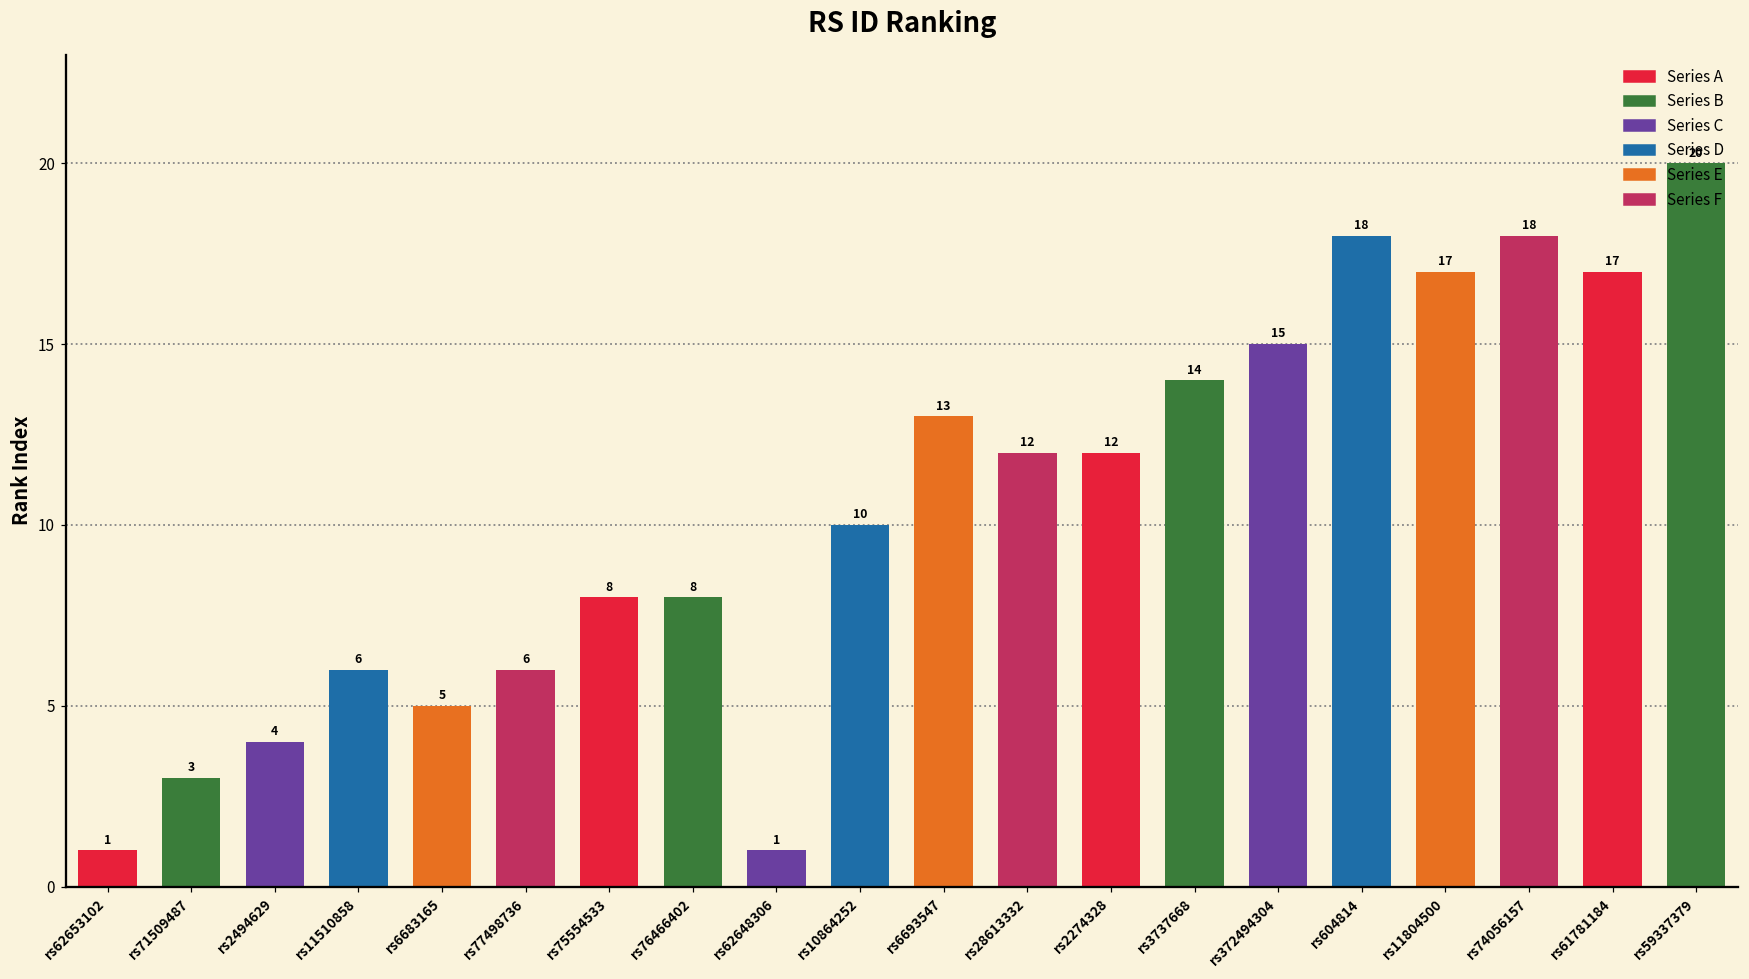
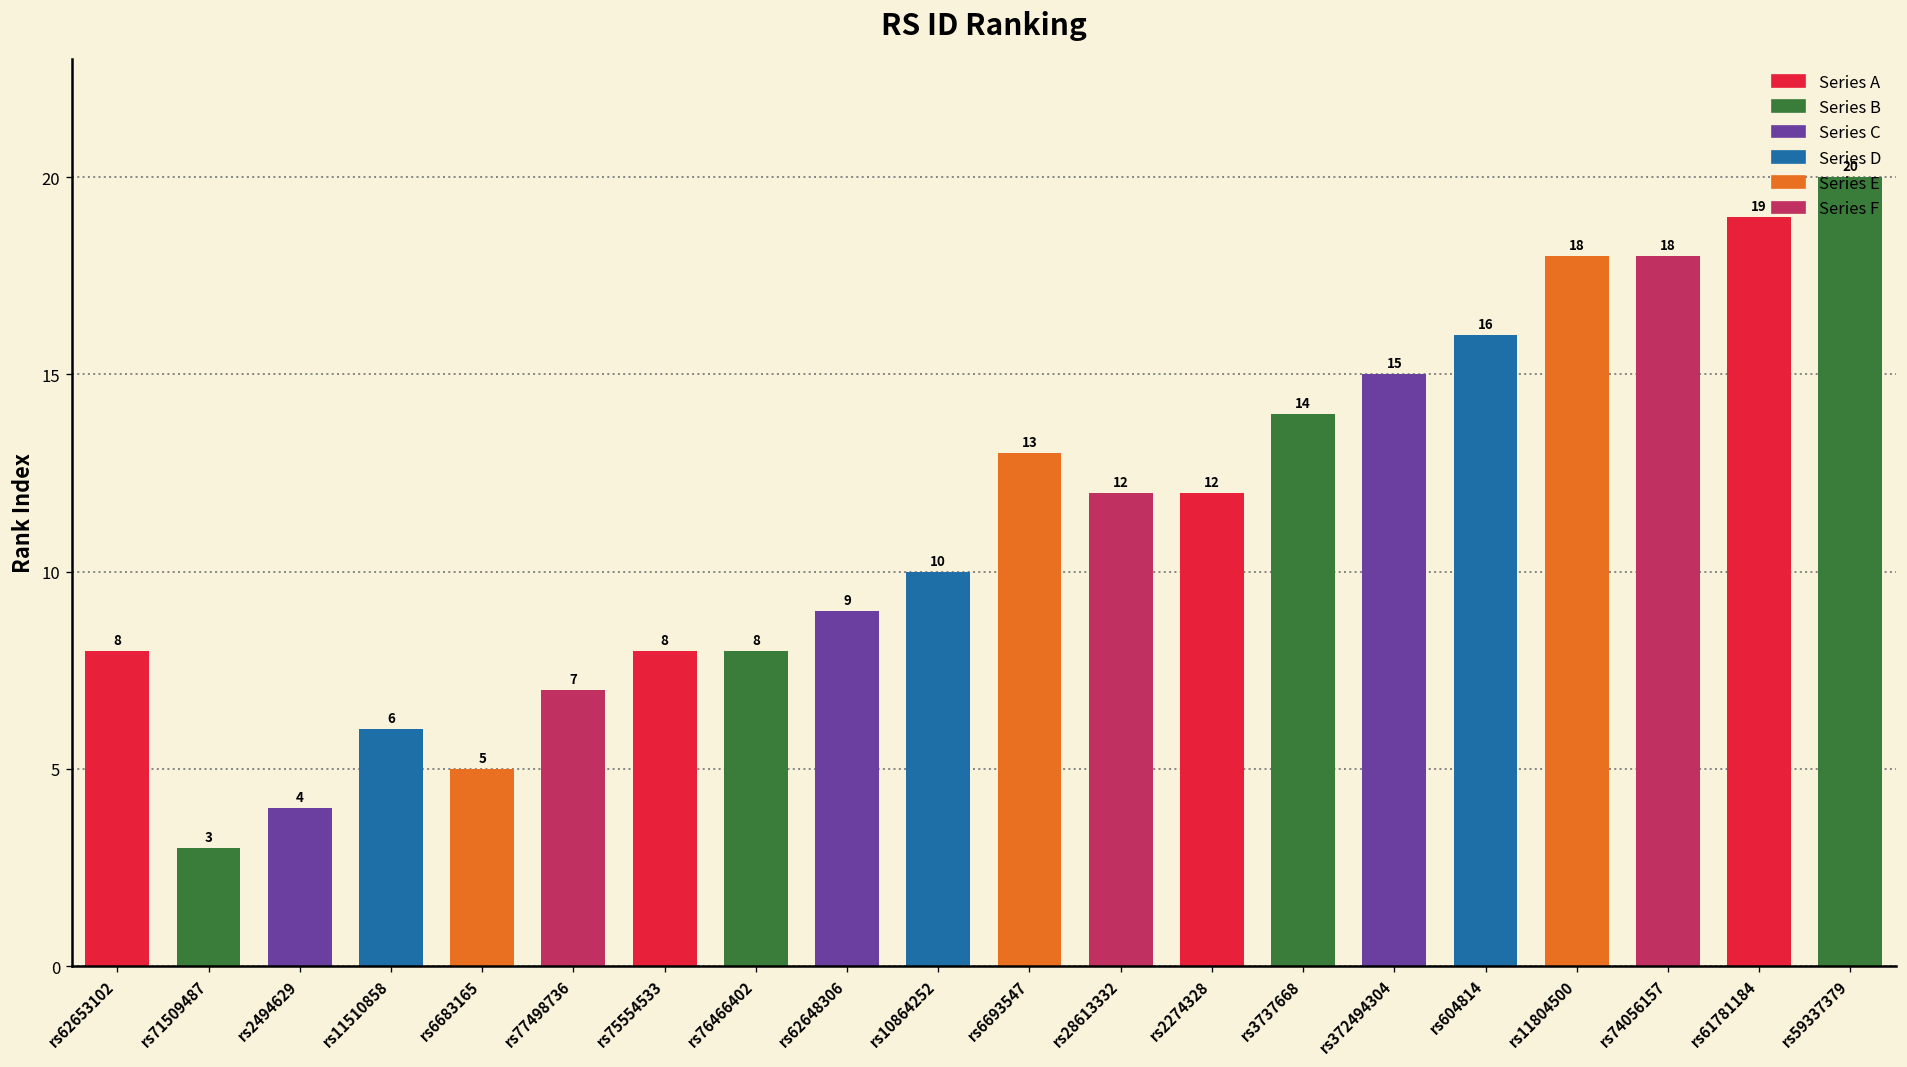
  {
-   "rs62653102": 1,
+   "rs62653102": 8,
    "rs71509487": 3,
    "rs2494629": 4,
    "rs11510858": 6,
    "rs6683165": 5,
-   "rs77498736": 6,
+   "rs77498736": 7,
    "rs75554533": 8,
    "rs76466402": 8,
-   "rs62648306": 1,
+   "rs62648306": 9,
    "rs10864252": 10,
    "rs6693547": 13,
    "rs28613332": 12,
    "rs2274328": 12,
    "rs3737668": 14,
    "rs372494304": 15,
-   "rs604814": 18,
-   "rs11804500": 17,
+   "rs604814": 16,
+   "rs11804500": 18,
    "rs74056157": 18,
-   "rs61781184": 17,
+   "rs61781184": 19,
    "rs59337379": 20
  }
